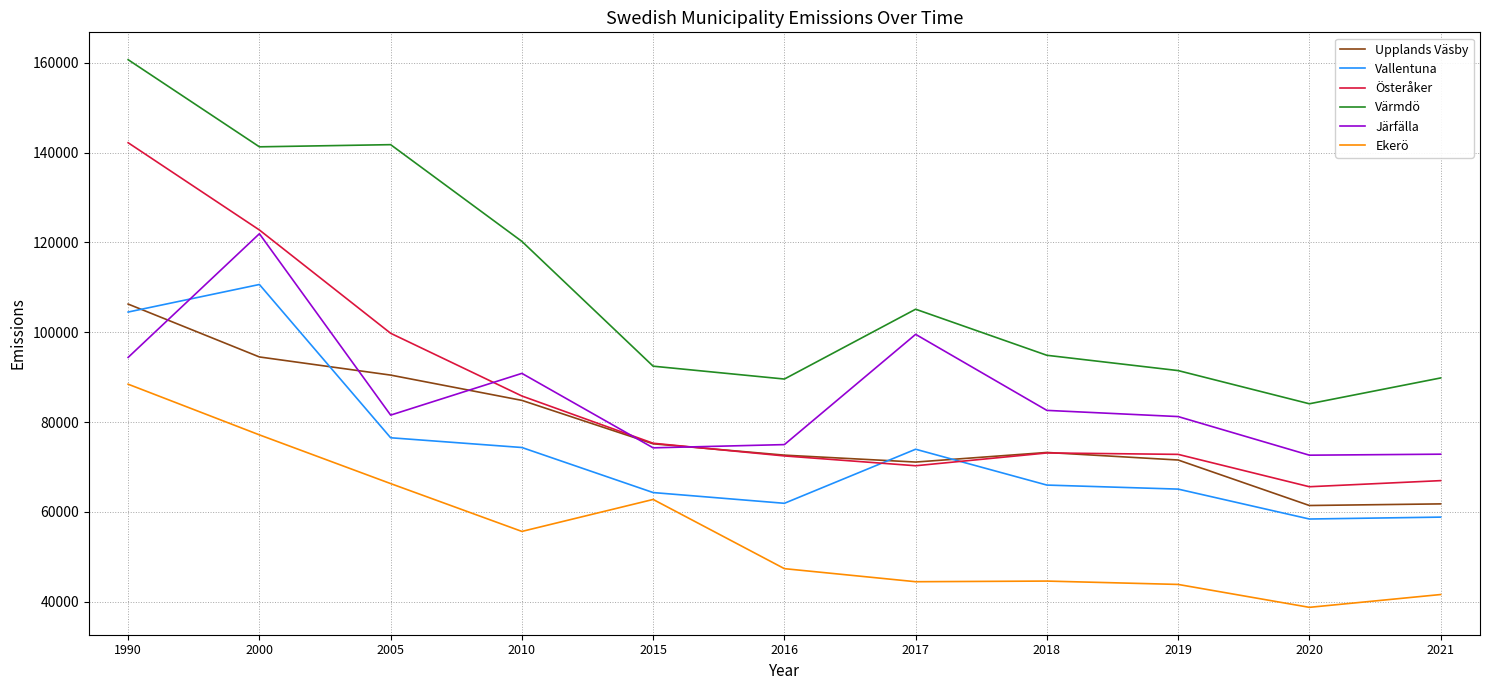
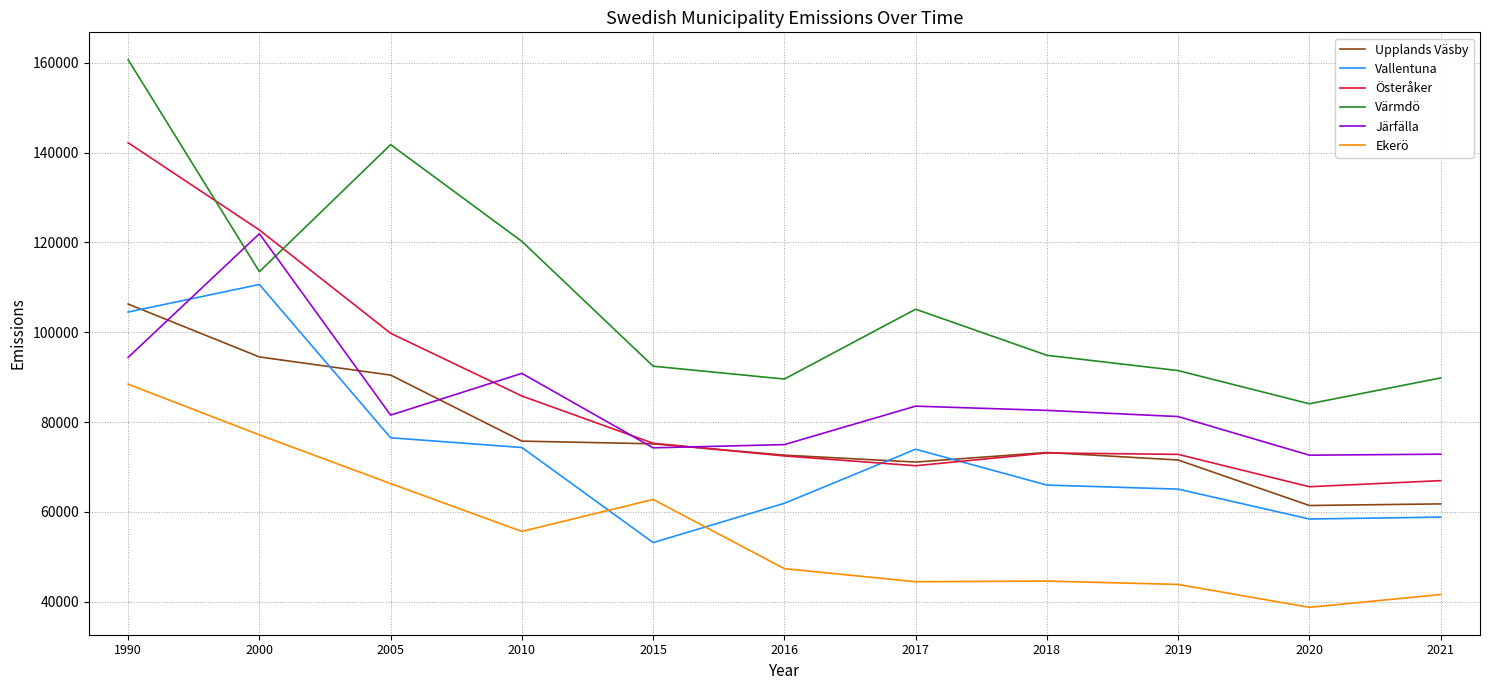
  {
    "Upplands Väsby": {
      "1990": 106000,
      "2000": 94000,
      "2005": 90000,
-     "2010": 85000,
+     "2010": 76000,
      "2017": 71000,
      "2019": 72000,
      "2020": 61000,
      "2021": 62000
    },
    "Vallentuna": {
      "1990": 104000,
      "2000": 111000,
      "2005": 77000,
      "2010": 74000,
-     "2015": 64000,
+     "2015": 53000,
      "2016": 62000,
      "2017": 74000,
      "2018": 66000,
      "2019": 65000,
      "2020": 58000,
      "2021": 59000
    },
    "Österåker": {
      "1990": 142000,
      "2000": 123000,
      "2005": 100000,
      "2010": 86000,
      "2017": 70000,
      "2019": 73000,
      "2020": 66000,
      "2021": 67000
    },
    "Värmdö": {
      "1990": 161000,
-     "2000": 141000,
+     "2000": 113000,
      "2005": 142000,
      "2010": 120000,
      "2015": 92000,
      "2016": 90000,
      "2017": 105000,
      "2018": 95000,
      "2019": 91000,
      "2020": 84000,
      "2021": 90000
    },
    "Järfälla": {
      "1990": 94000,
      "2000": 122000,
      "2005": 82000,
      "2010": 91000,
      "2015": 74000,
      "2016": 75000,
-     "2017": 100000,
+     "2017": 84000,
      "2018": 83000,
      "2019": 81000,
      "2020": 73000,
      "2021": 73000
    },
    "Ekerö": {
      "1990": 88000,
      "2000": 77000,
      "2005": 66000,
      "2010": 56000,
      "2015": 63000,
      "2016": 47000,
      "2017": 44000,
      "2018": 45000,
      "2019": 44000,
      "2020": 39000,
      "2021": 42000
    }
  }
